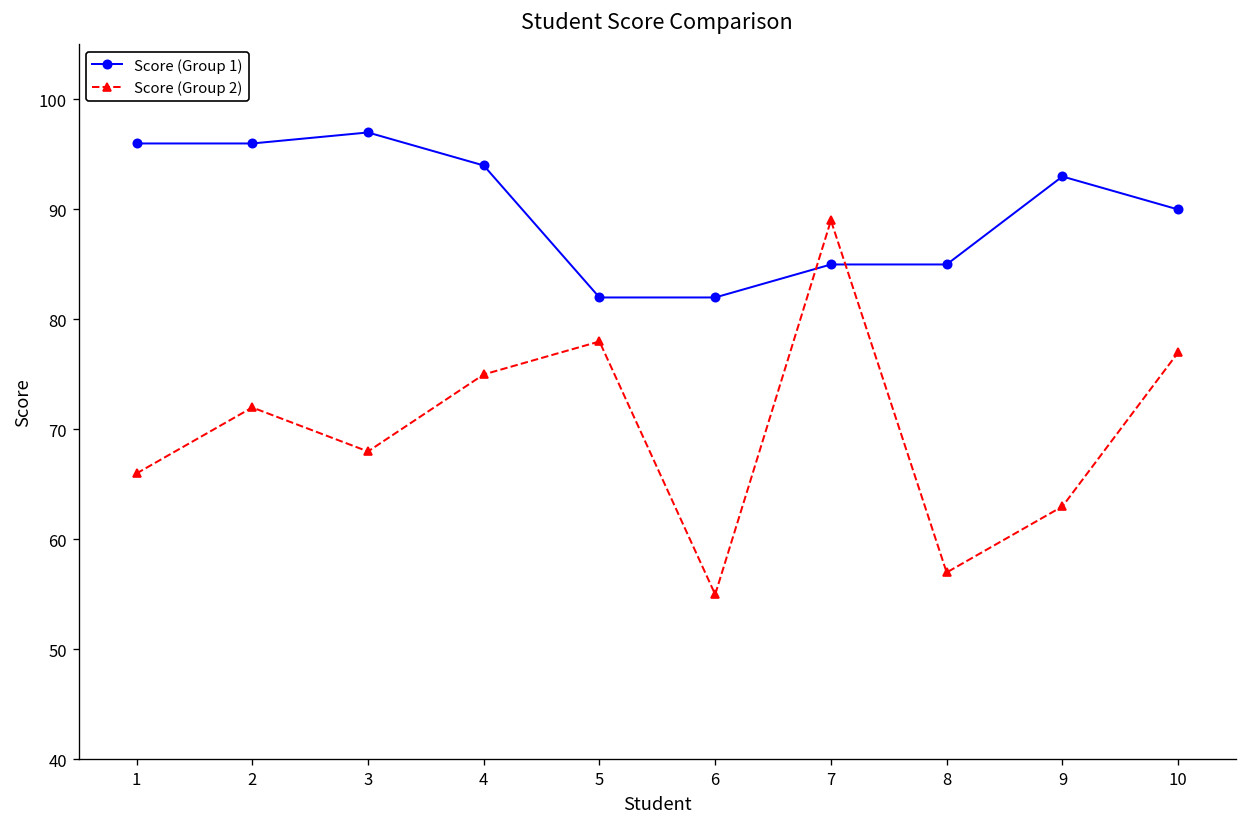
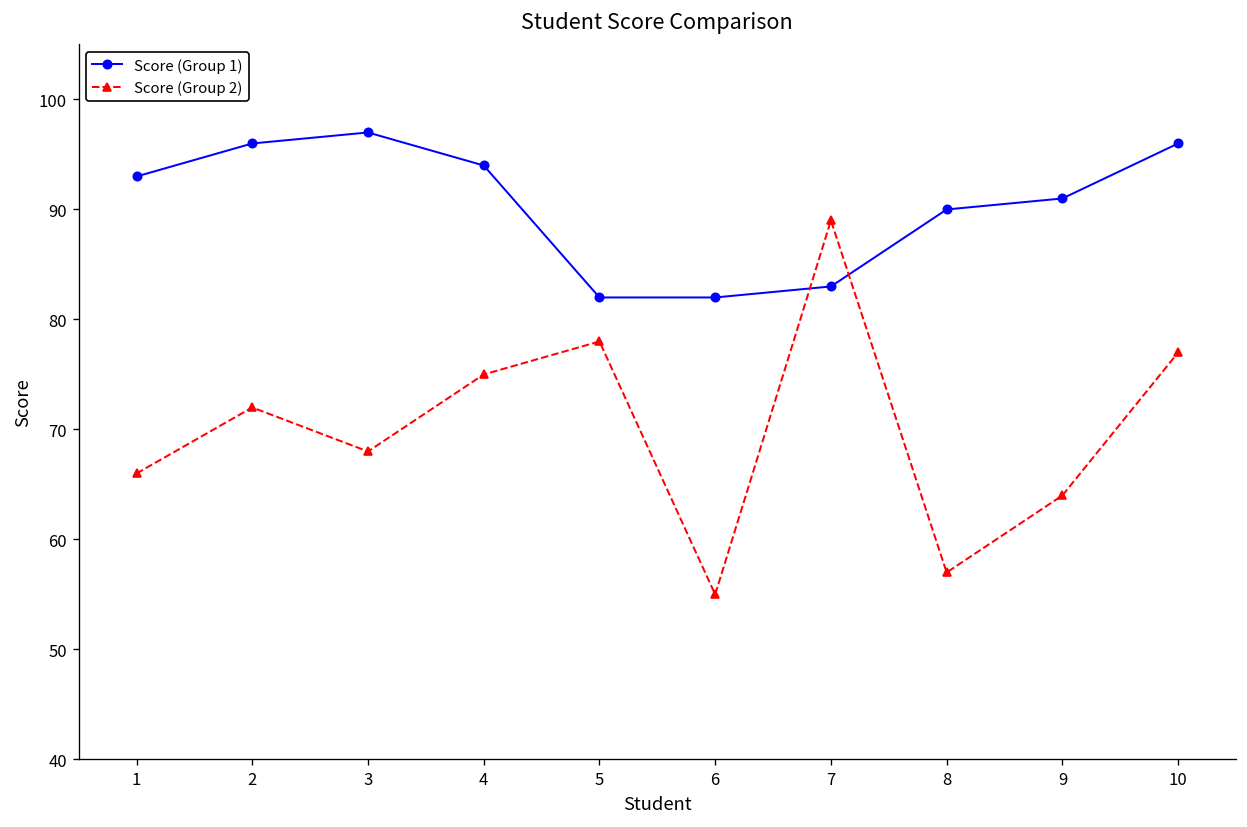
  {
    "Score (Group 1)": {
-     "1": 96,
+     "1": 93,
      "2": 96,
      "3": 97,
      "4": 94,
      "5": 82,
      "6": 82,
-     "7": 85,
-     "8": 85,
-     "9": 93,
-     "10": 90
+     "7": 83,
+     "8": 90,
+     "9": 91,
+     "10": 96
    },
    "Score (Group 2)": {
      "1": 66,
      "2": 72,
      "3": 68,
      "4": 75,
      "5": 78,
      "6": 55,
      "7": 89,
      "8": 57,
-     "9": 63,
+     "9": 64,
      "10": 77
    }
  }
